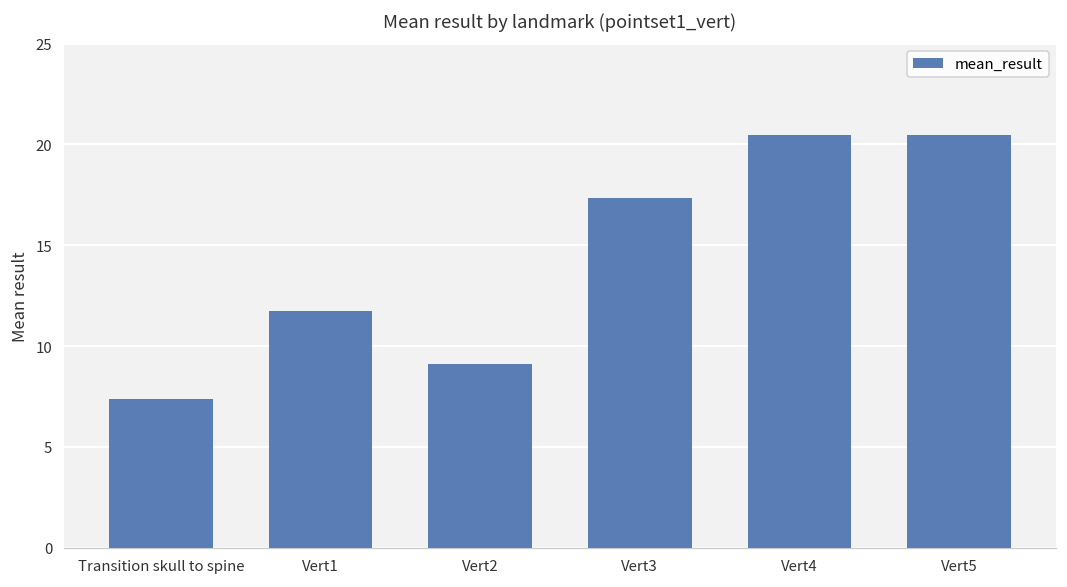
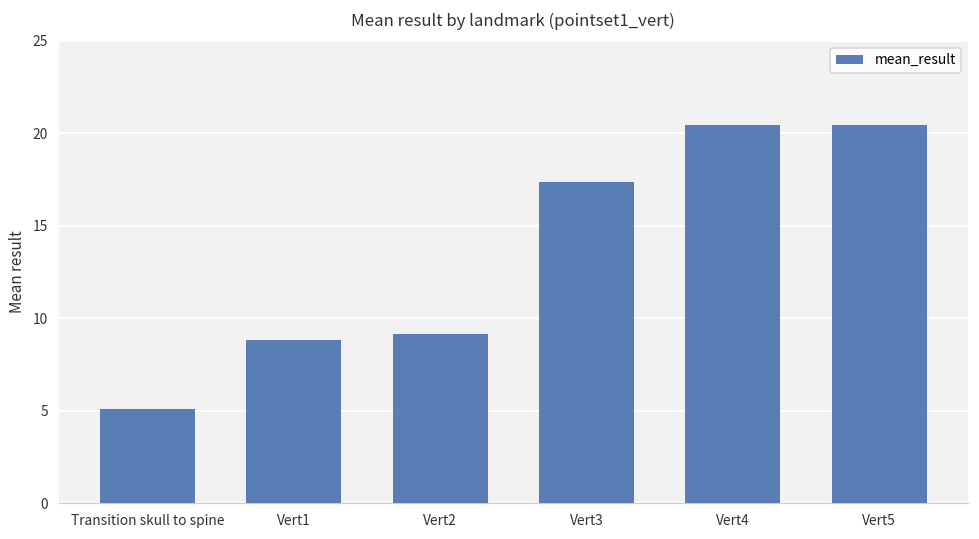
  {
-   "Transition skull to spine": 7.4,
-   "Vert1": 11.7,
+   "Transition skull to spine": 5.1,
+   "Vert1": 8.8,
    "Vert2": 9.1,
    "Vert3": 17.3,
    "Vert4": 20.5,
    "Vert5": 20.5
  }
